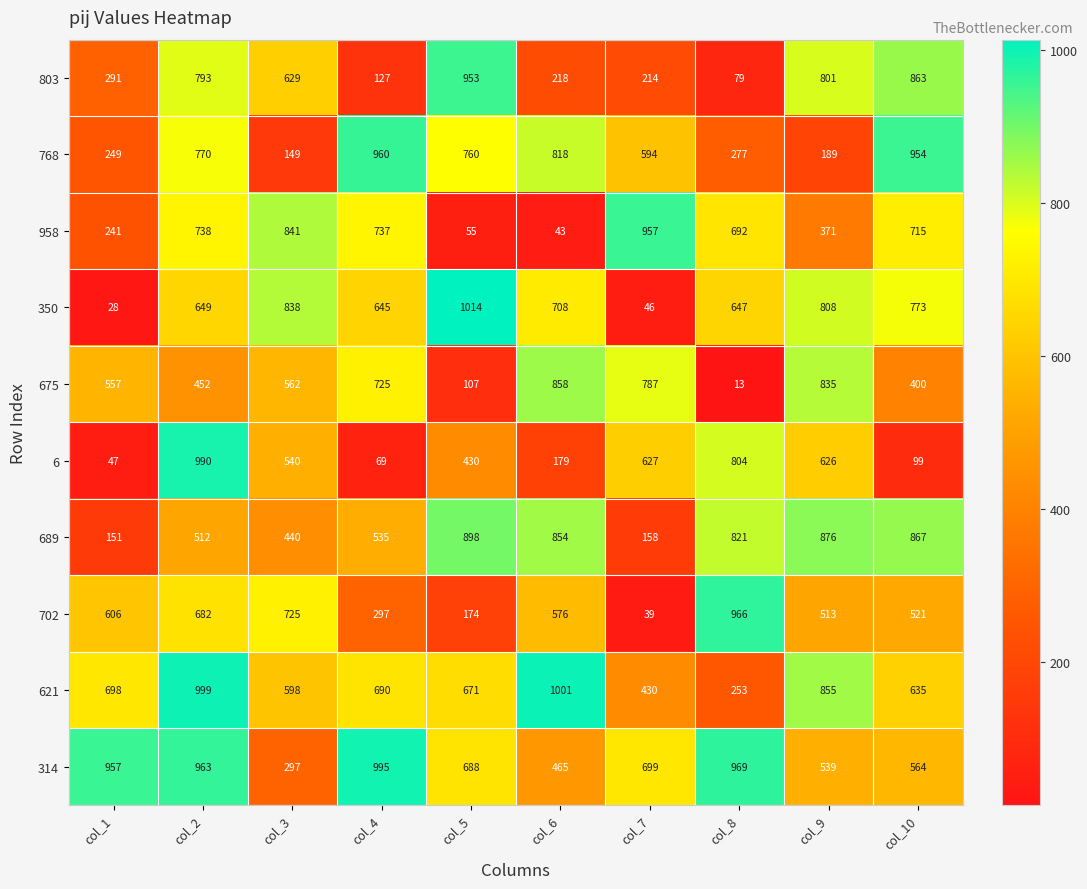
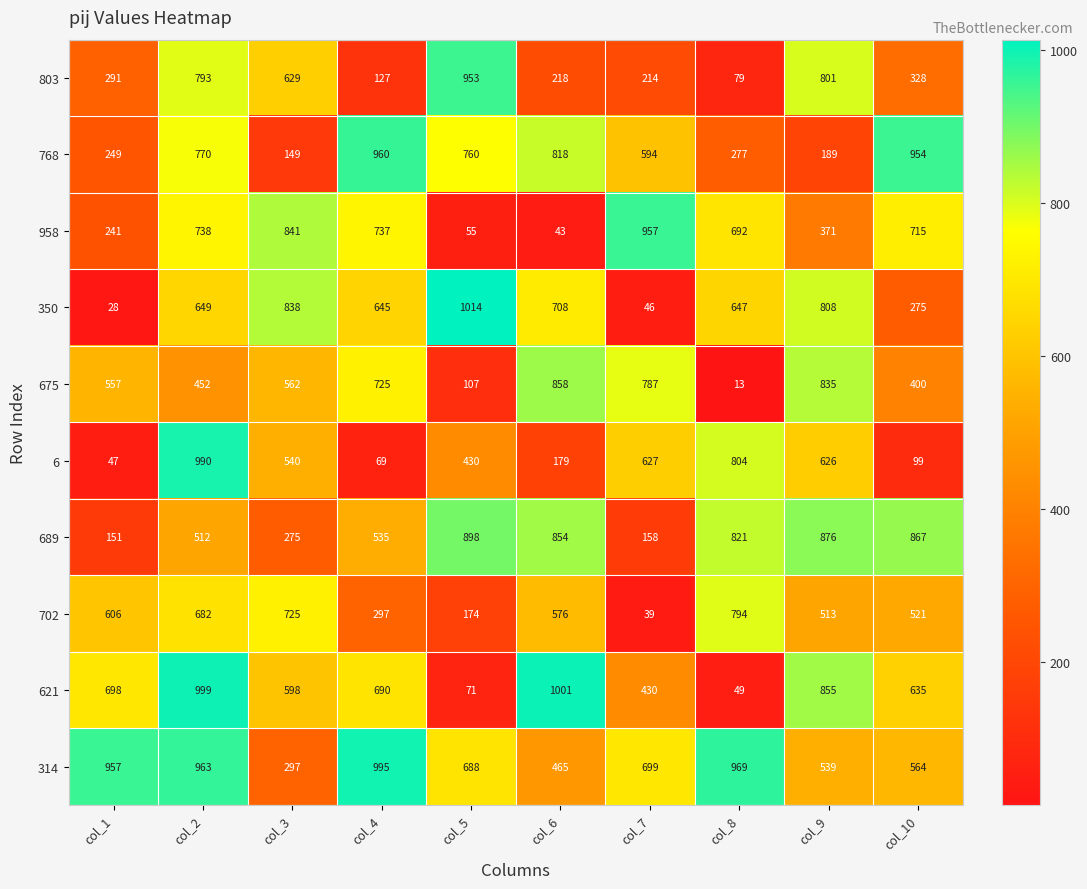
  {
    "803": {
      "col_1": 291,
      "col_2": 793,
      "col_3": 629,
      "col_4": 127,
      "col_5": 953,
      "col_6": 218,
      "col_7": 214,
      "col_8": 79,
      "col_9": 801,
-     "col_10": 863
+     "col_10": 328
    },
    "768": {
      "col_1": 249,
      "col_2": 770,
      "col_3": 149,
      "col_4": 960,
      "col_5": 760,
      "col_6": 818,
      "col_7": 594,
      "col_8": 277,
      "col_9": 189,
      "col_10": 954
    },
    "958": {
      "col_1": 241,
      "col_2": 738,
      "col_3": 841,
      "col_4": 737,
      "col_5": 55,
      "col_6": 43,
      "col_7": 957,
      "col_8": 692,
      "col_9": 371,
      "col_10": 715
    },
    "350": {
      "col_1": 28,
      "col_2": 649,
      "col_3": 838,
      "col_4": 645,
      "col_5": 1014,
      "col_6": 708,
      "col_7": 46,
      "col_8": 647,
      "col_9": 808,
-     "col_10": 773
+     "col_10": 275
    },
    "675": {
      "col_1": 557,
      "col_2": 452,
      "col_3": 562,
      "col_4": 725,
      "col_5": 107,
      "col_6": 858,
      "col_7": 787,
      "col_8": 13,
      "col_9": 835,
      "col_10": 400
    },
    "6": {
      "col_1": 47,
      "col_2": 990,
      "col_3": 540,
      "col_4": 69,
      "col_5": 430,
      "col_6": 179,
      "col_7": 627,
      "col_8": 804,
      "col_9": 626,
      "col_10": 99
    },
    "689": {
      "col_1": 151,
      "col_2": 512,
-     "col_3": 440,
+     "col_3": 275,
      "col_4": 535,
      "col_5": 898,
      "col_6": 854,
      "col_7": 158,
      "col_8": 821,
      "col_9": 876,
      "col_10": 867
    },
    "702": {
      "col_1": 606,
      "col_2": 682,
      "col_3": 725,
      "col_4": 297,
      "col_5": 174,
      "col_6": 576,
      "col_7": 39,
-     "col_8": 966,
+     "col_8": 794,
      "col_9": 513,
      "col_10": 521
    },
    "621": {
      "col_1": 698,
      "col_2": 999,
      "col_3": 598,
      "col_4": 690,
-     "col_5": 671,
+     "col_5": 71,
      "col_6": 1001,
      "col_7": 430,
-     "col_8": 253,
+     "col_8": 49,
      "col_9": 855,
      "col_10": 635
    },
    "314": {
      "col_1": 957,
      "col_2": 963,
      "col_3": 297,
      "col_4": 995,
      "col_5": 688,
      "col_6": 465,
      "col_7": 699,
      "col_8": 969,
      "col_9": 539,
      "col_10": 564
    }
  }
